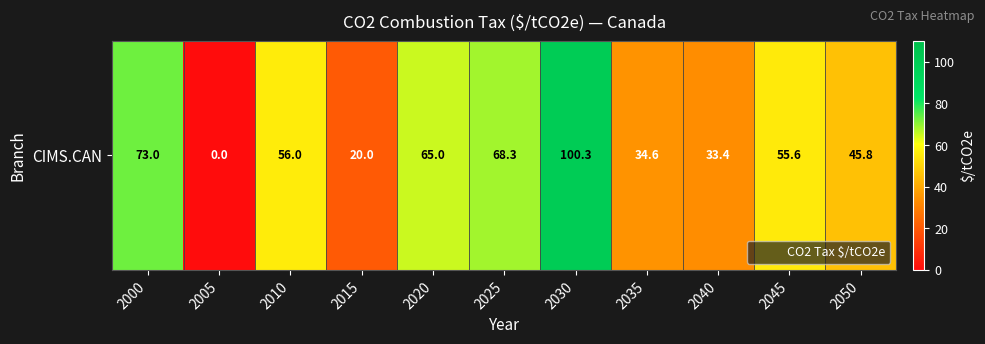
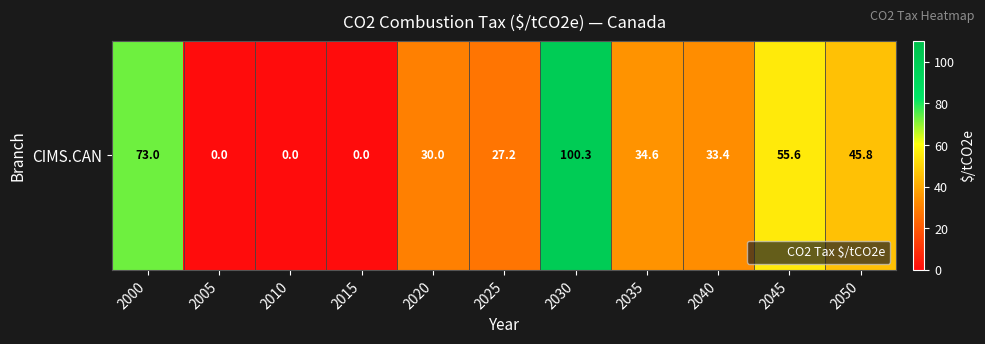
  {
    "CIMS.CAN": {
      "2000": 73.0,
      "2005": 0.0,
-     "2010": 56.0,
-     "2015": 20.0,
-     "2020": 65.0,
-     "2025": 68.3,
+     "2010": 0.0,
+     "2015": 0.0,
+     "2020": 30.0,
+     "2025": 27.2,
      "2030": 100.3,
      "2035": 34.6,
      "2040": 33.4,
      "2045": 55.6,
      "2050": 45.8
    }
  }
